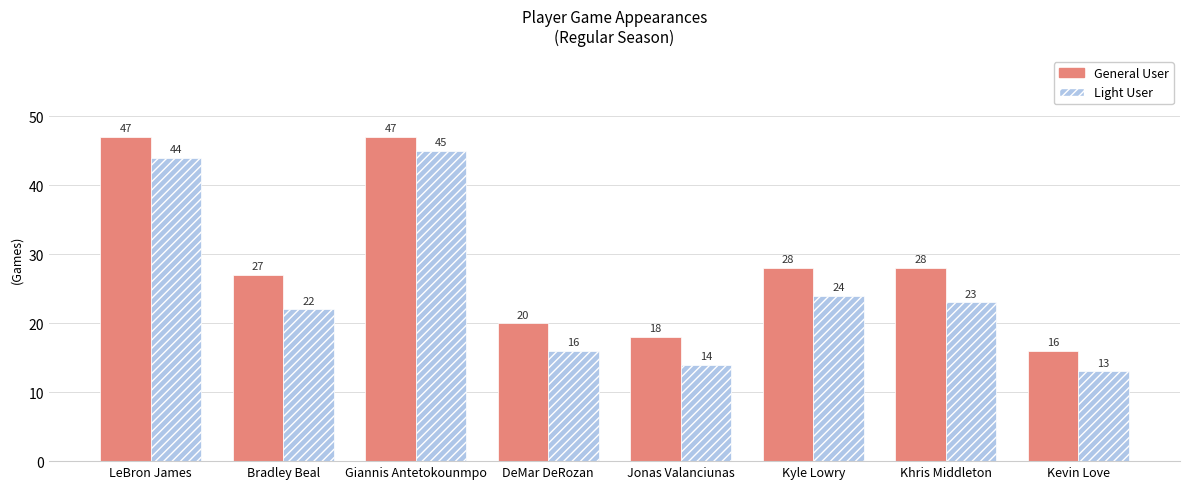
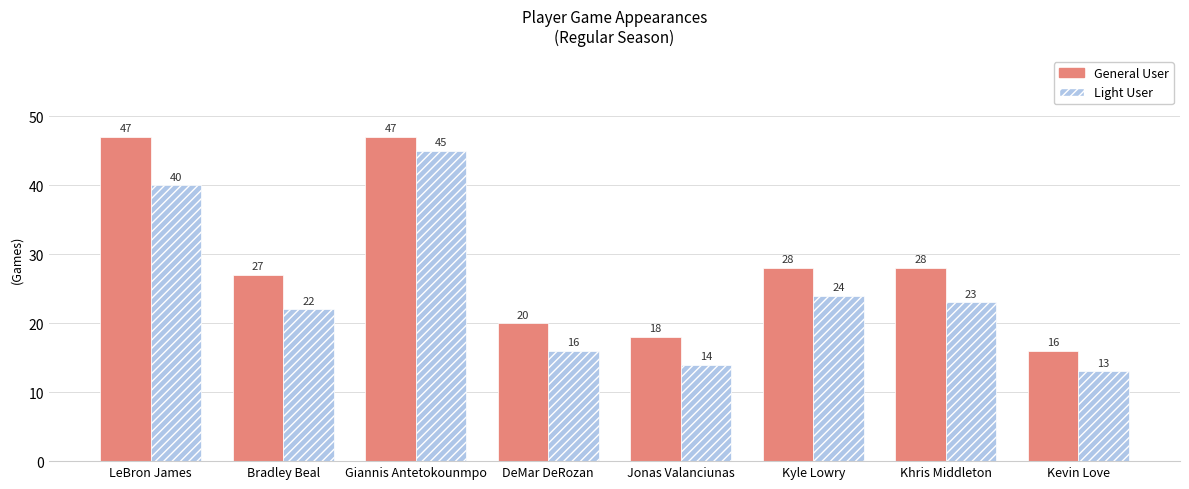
  {
    "General User": {
      "LeBron James": 47,
      "Bradley Beal": 27,
      "Giannis Antetokounmpo": 47,
      "DeMar DeRozan": 20,
      "Jonas Valanciunas": 18,
      "Kyle Lowry": 28,
      "Khris Middleton": 28,
      "Kevin Love": 16
    },
    "Light User": {
-     "LeBron James": 44,
+     "LeBron James": 40,
      "Bradley Beal": 22,
      "Giannis Antetokounmpo": 45,
      "DeMar DeRozan": 16,
      "Jonas Valanciunas": 14,
      "Kyle Lowry": 24,
      "Khris Middleton": 23,
      "Kevin Love": 13
    }
  }
